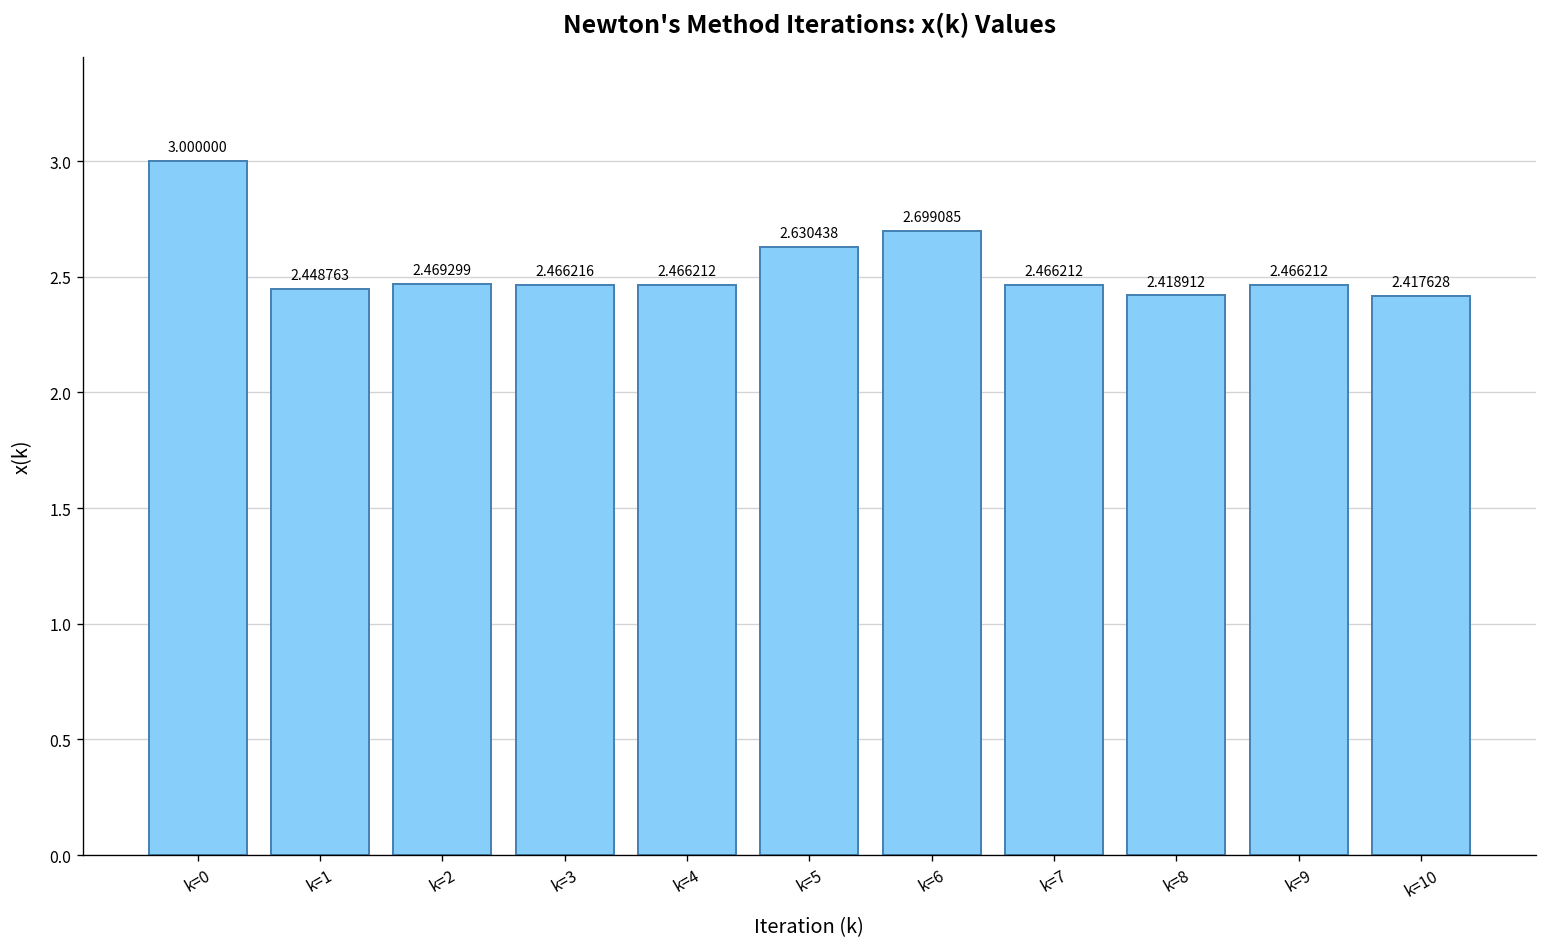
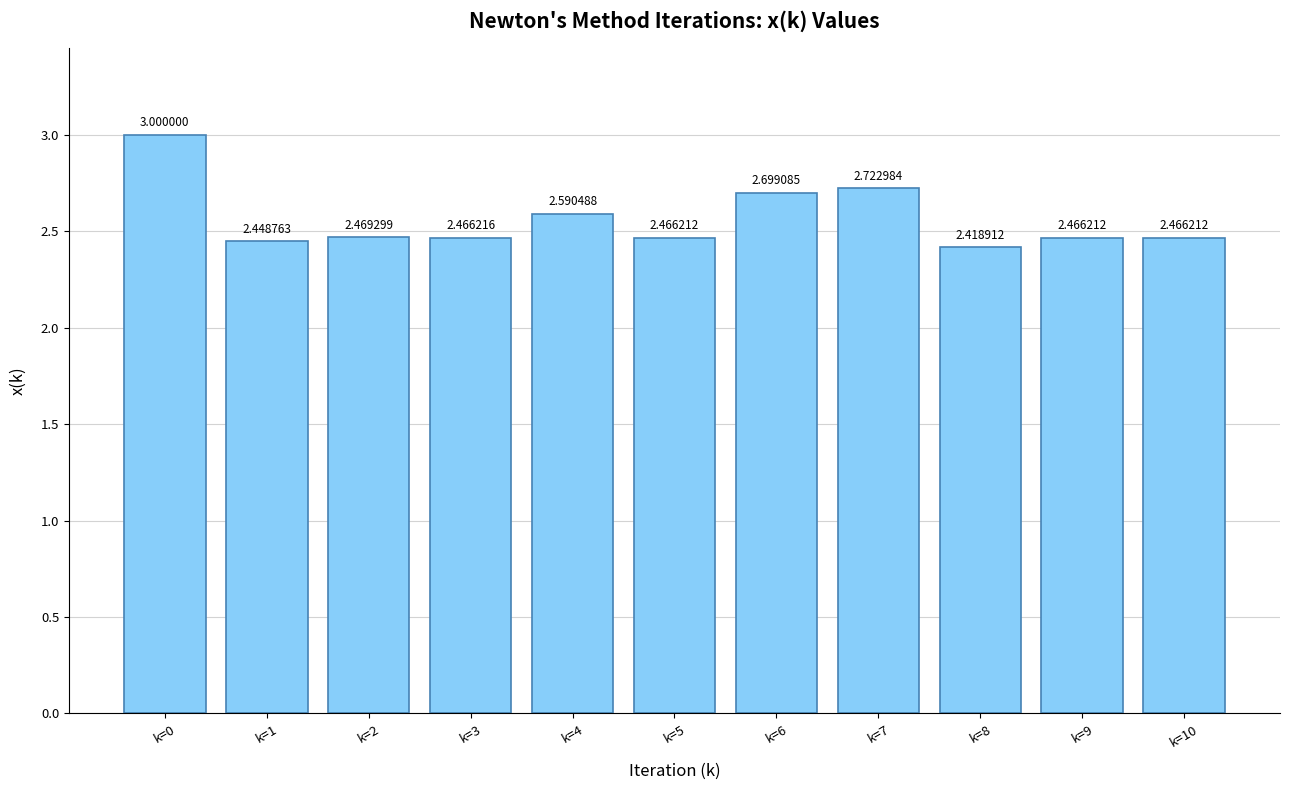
  {
    "k=0": 3.000000,
    "k=1": 2.448763,
    "k=2": 2.469299,
    "k=3": 2.466216,
-   "k=4": 2.466212,
-   "k=5": 2.630438,
+   "k=4": 2.590488,
+   "k=5": 2.466212,
    "k=6": 2.699085,
-   "k=7": 2.466212,
+   "k=7": 2.722984,
    "k=8": 2.418912,
    "k=9": 2.466212,
-   "k=10": 2.417628
+   "k=10": 2.466212
  }
